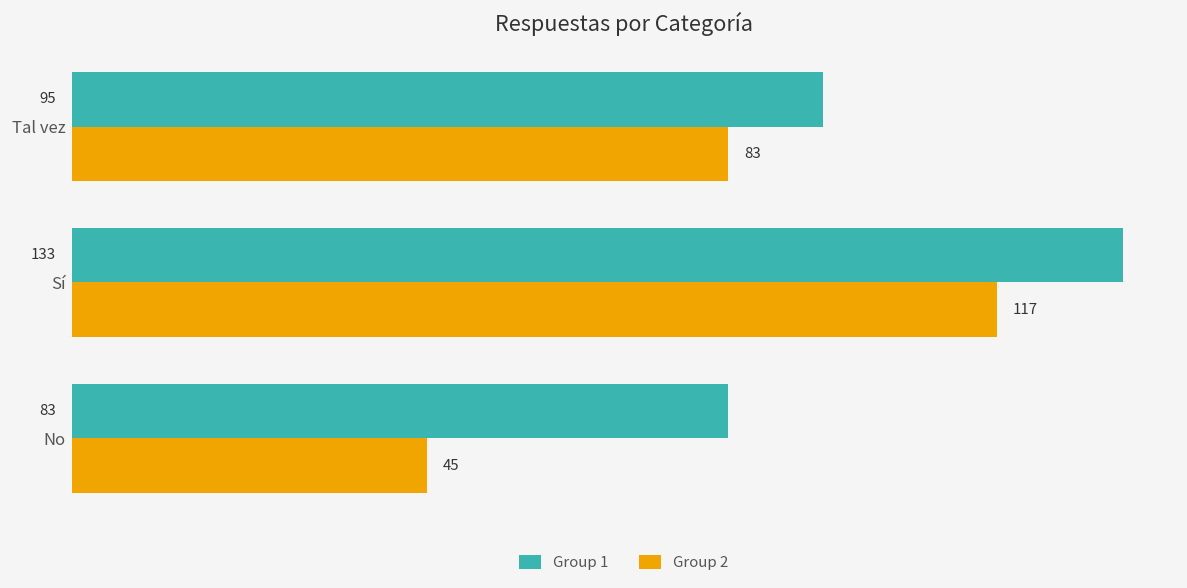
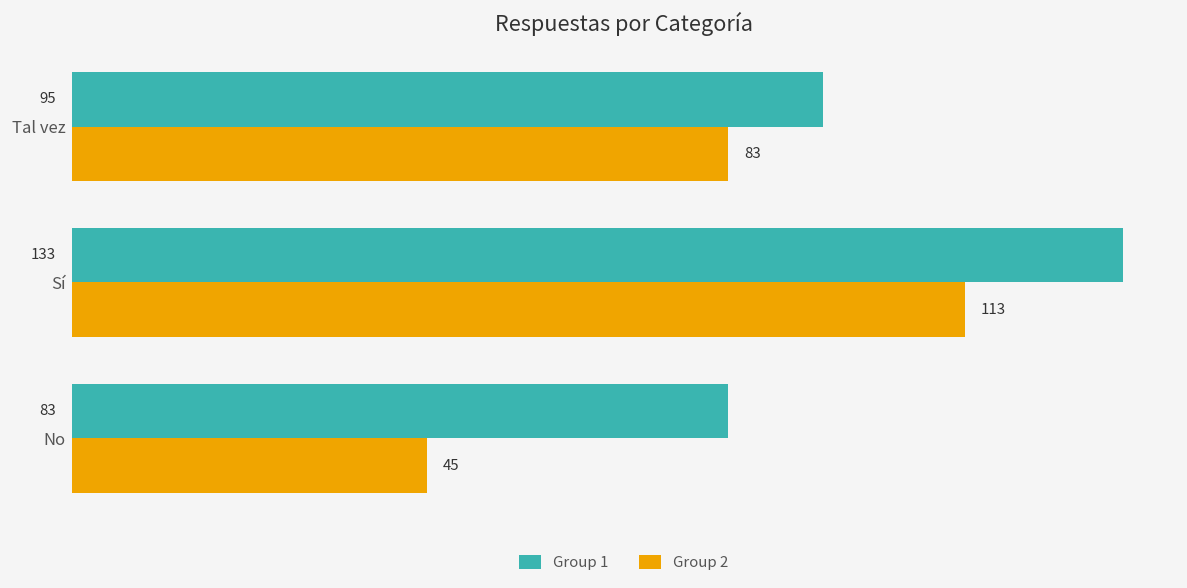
  {
    "Group 2": {
      "Tal vez": 83,
-     "Sí": 117,
+     "Sí": 113,
      "No": 45
    }
  }
